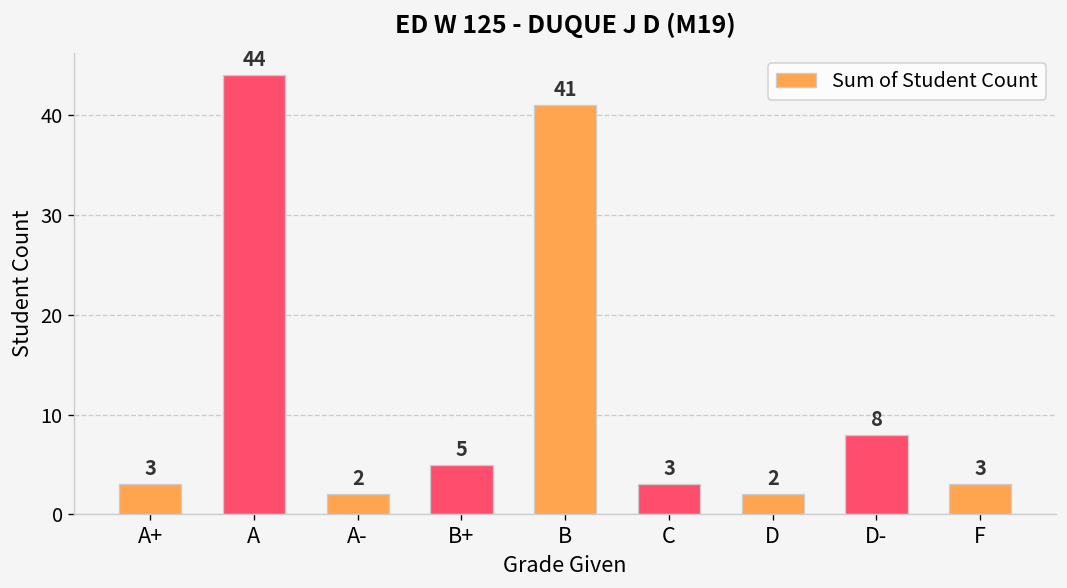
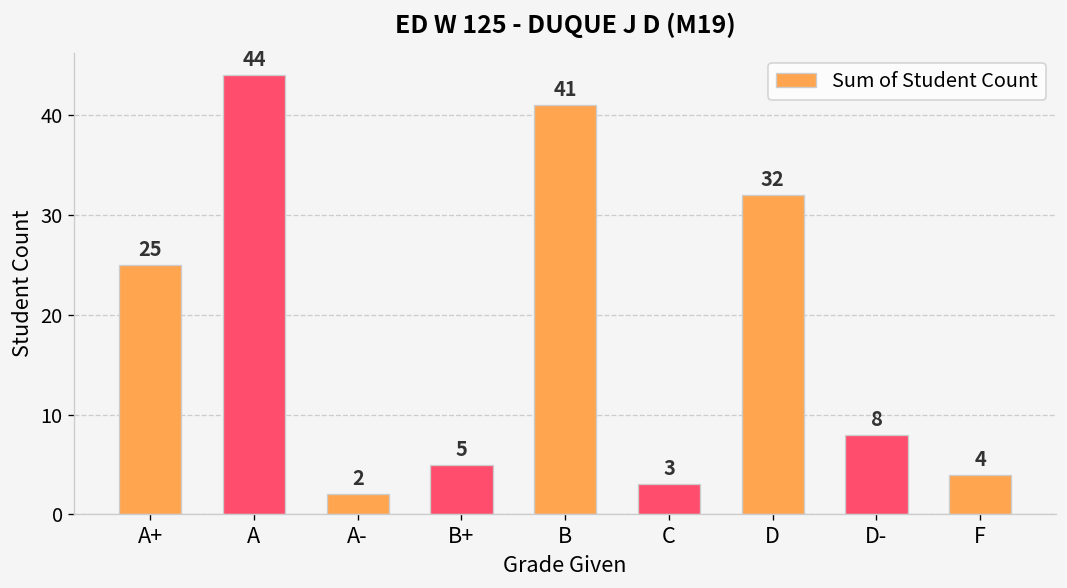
  {
-   "A+": 3,
+   "A+": 25,
    "A": 44,
    "A-": 2,
    "B+": 5,
    "B": 41,
    "C": 3,
-   "D": 2,
+   "D": 32,
    "D-": 8,
-   "F": 3
+   "F": 4
  }
